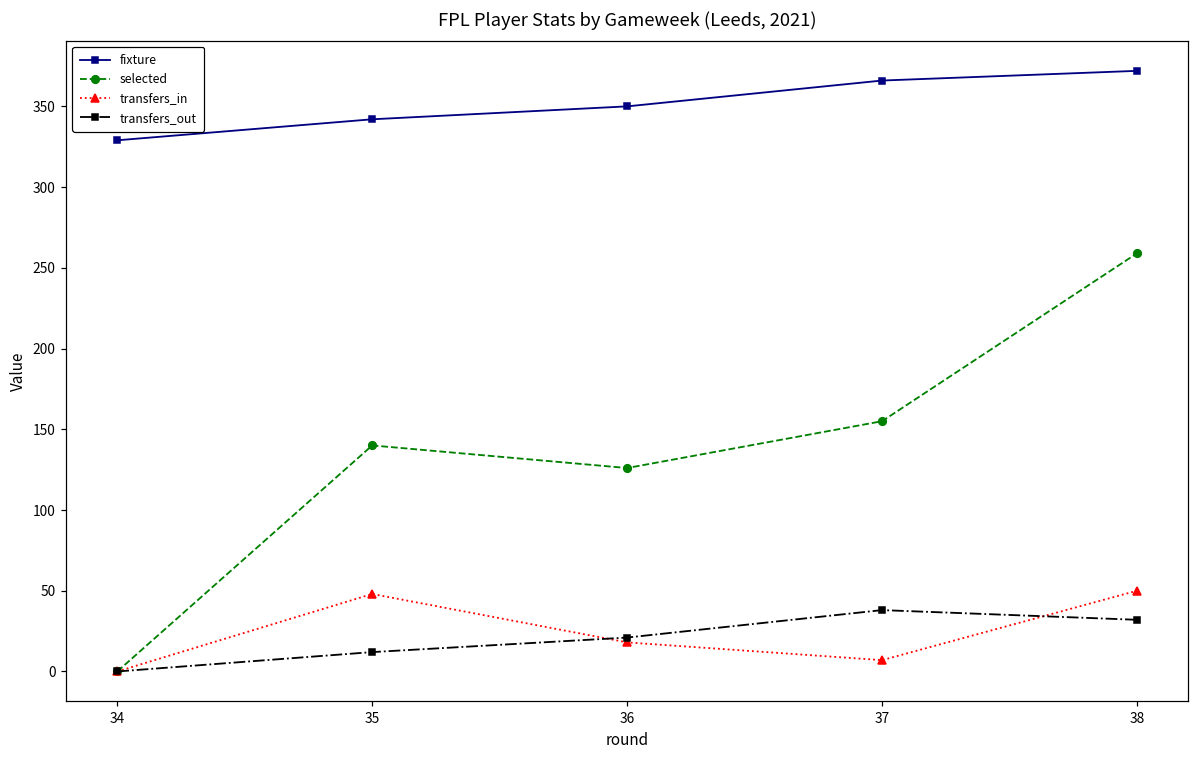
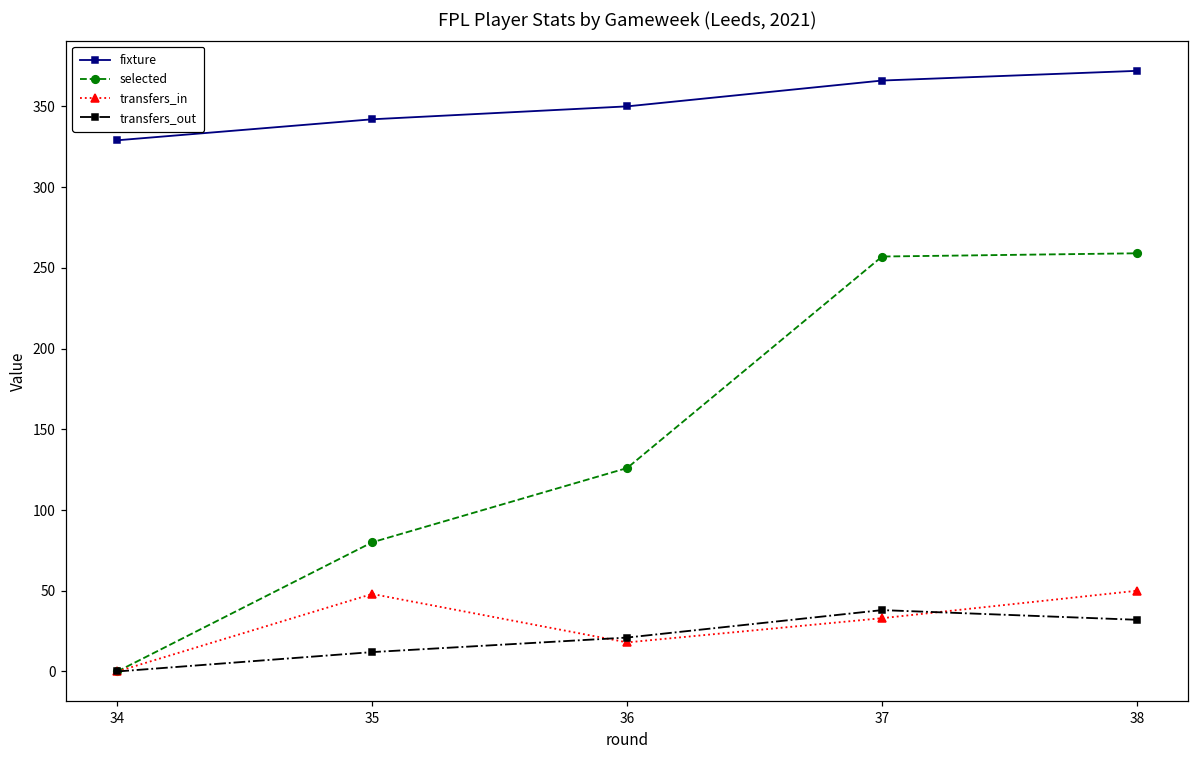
  {
    "fixture": {
      "34": 329,
      "35": 342,
      "36": 350,
      "37": 366,
      "38": 372
    },
    "selected": {
-     "35": 140,
+     "35": 80,
      "36": 126,
-     "37": 155,
+     "37": 257,
      "38": 259
    },
    "transfers_in": {
      "35": 48,
      "36": 18,
-     "37": 7,
+     "37": 33,
      "38": 50
    },
    "transfers_out": {
      "35": 12,
      "36": 21,
      "37": 38,
      "38": 32
    }
  }
